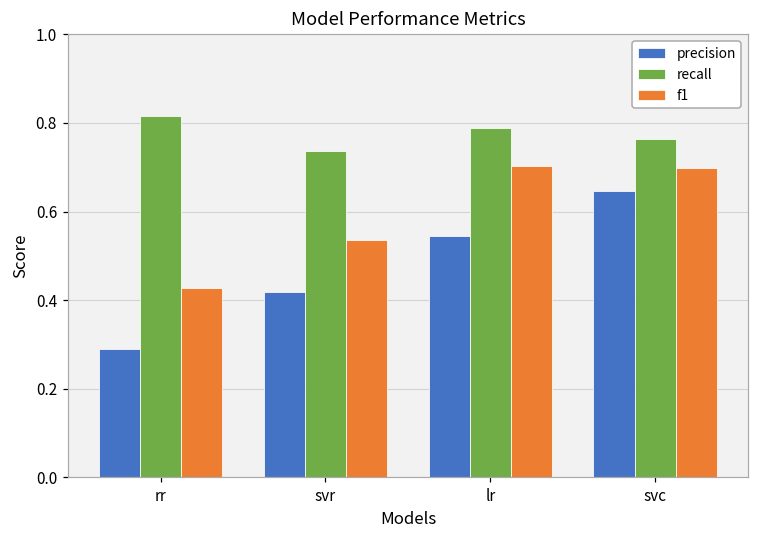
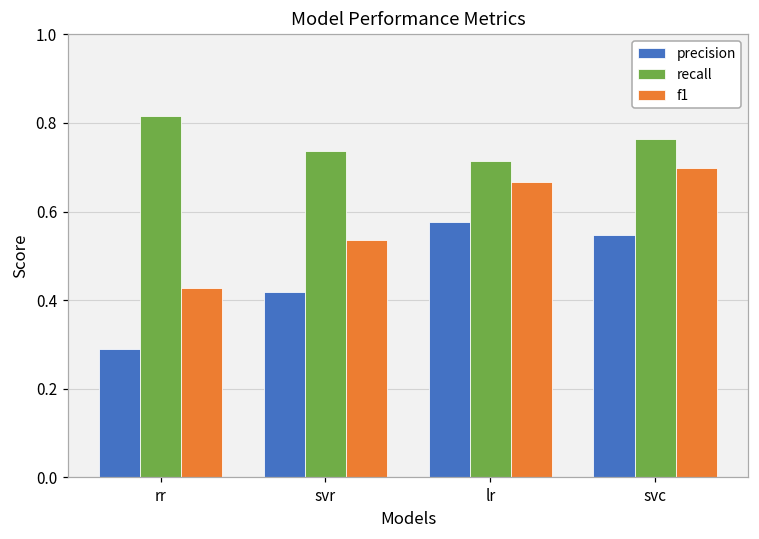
  {
    "precision": {
      "rr": 0.29,
      "svr": 0.42,
-     "lr": 0.55,
-     "svc": 0.65
+     "lr": 0.58,
+     "svc": 0.55
    },
    "recall": {
      "rr": 0.82,
      "svr": 0.74,
-     "lr": 0.79,
+     "lr": 0.71,
      "svc": 0.76
    },
    "f1": {
      "rr": 0.43,
      "svr": 0.54,
-     "lr": 0.70,
+     "lr": 0.67,
      "svc": 0.70
    }
  }
